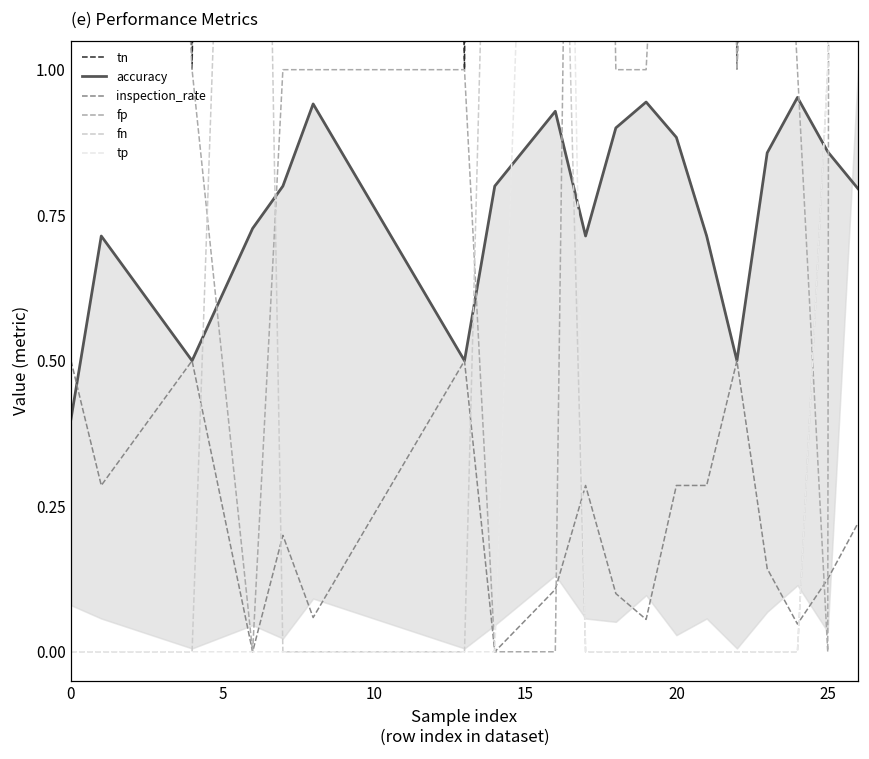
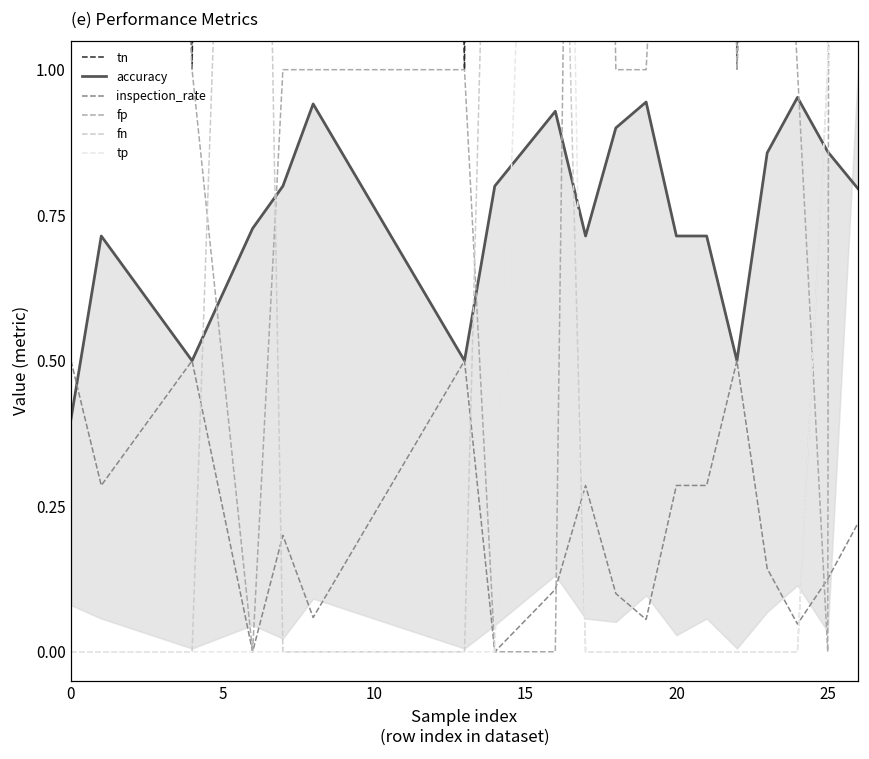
  {
    "accuracy": {
-     "20": 0.88
+     "20": 0.71
    }
  }
